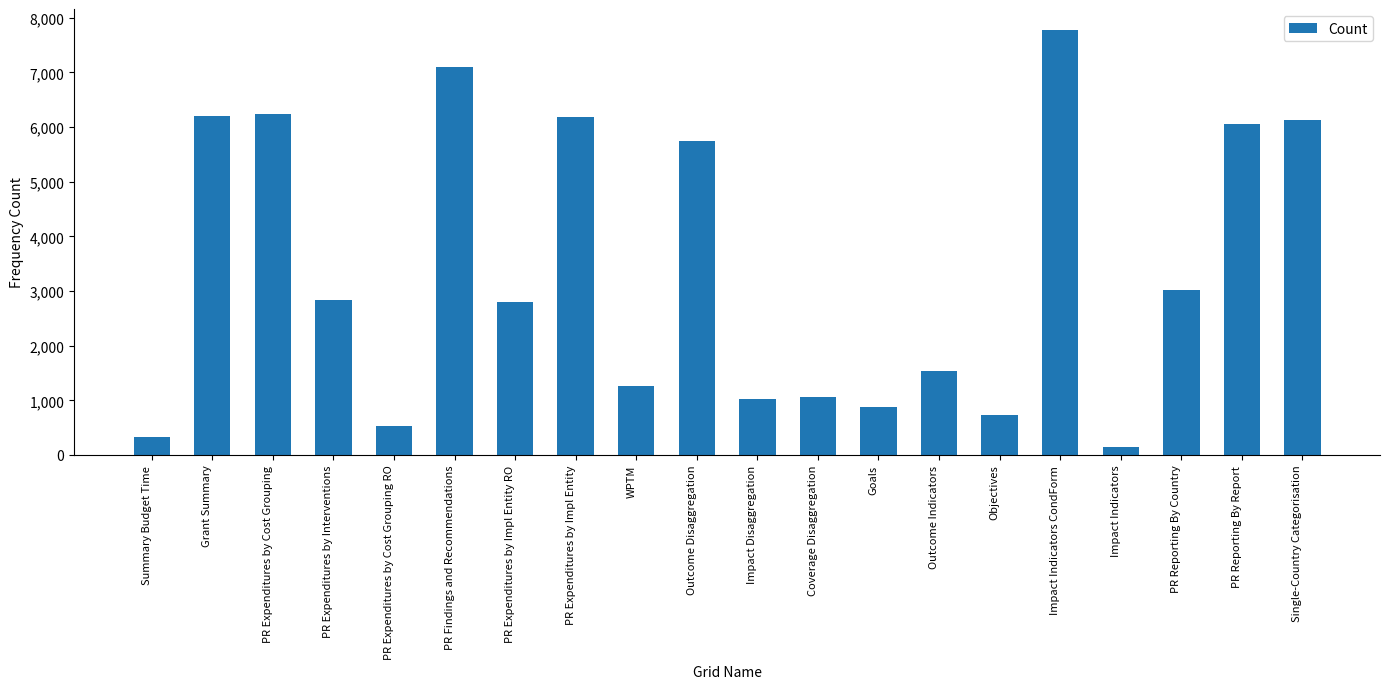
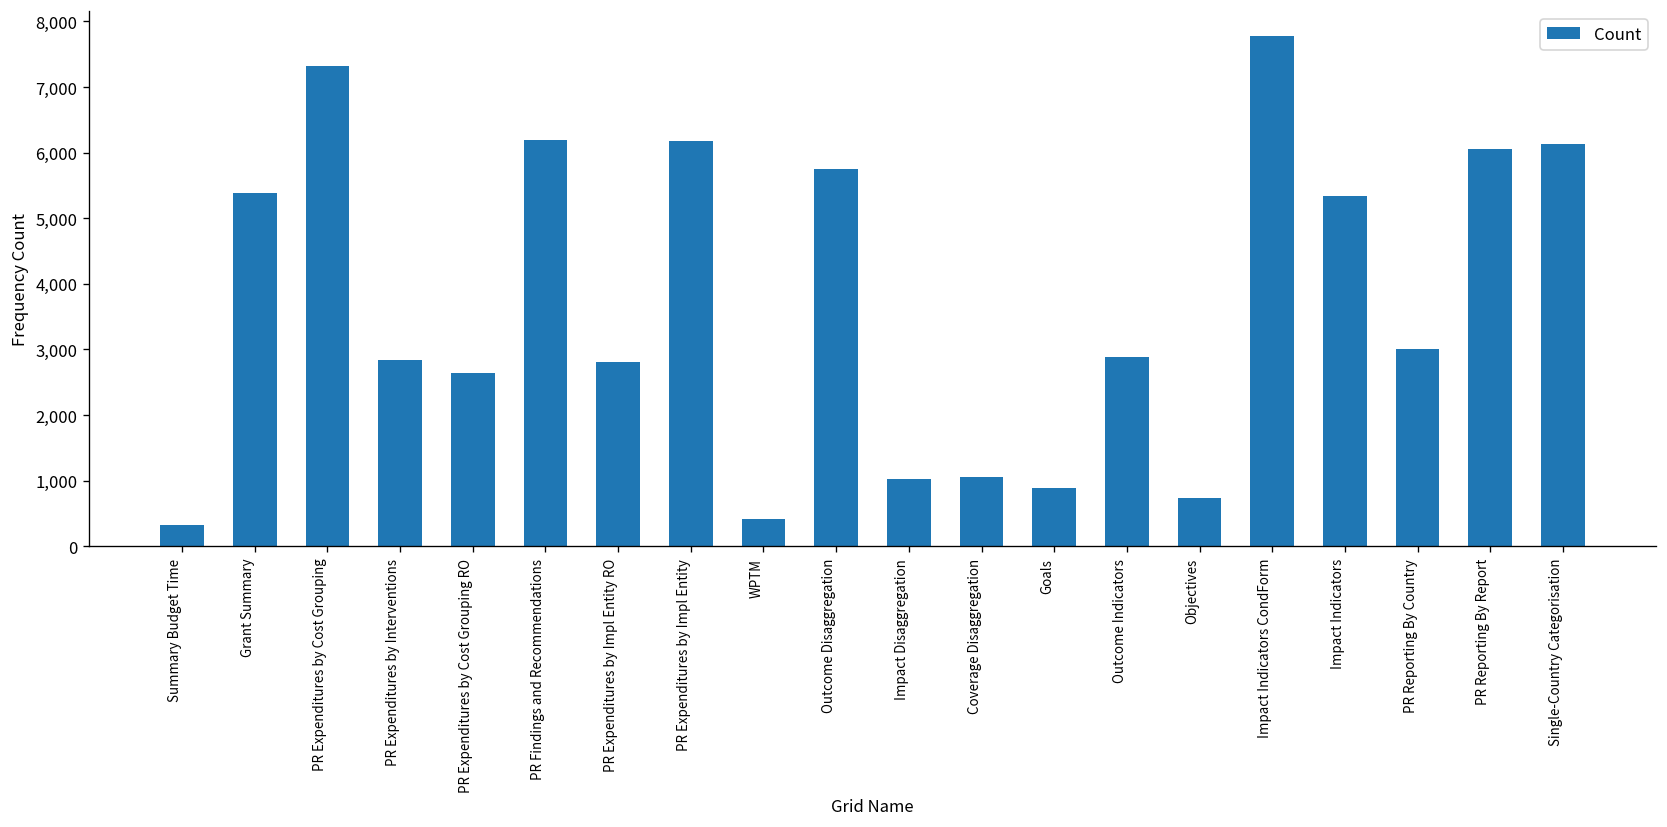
  {
    "Summary Budget Time": "300",
-   "Grant Summary": "6,200",
-   "PR Expenditures by Cost Grouping": "6,200",
+   "Grant Summary": "5,400",
+   "PR Expenditures by Cost Grouping": "7,300",
    "PR Expenditures by Interventions": "2,800",
-   "PR Expenditures by Cost Grouping RO": "500",
-   "PR Findings and Recommendations": "7,100",
+   "PR Expenditures by Cost Grouping RO": "2,600",
+   "PR Findings and Recommendations": "6,200",
    "PR Expenditures by Impl Entity RO": "2,800",
    "PR Expenditures by Impl Entity": "6,200",
-   "WPTM": "1,300",
+   "WPTM": "400",
    "Outcome Disaggregation": "5,700",
    "Impact Disaggregation": "1,000",
    "Coverage Disaggregation": "1,100",
    "Goals": "900",
-   "Outcome Indicators": "1,500",
+   "Outcome Indicators": "2,900",
    "Objectives": "700",
    "Impact Indicators CondForm": "7,800",
-   "Impact Indicators": "100",
+   "Impact Indicators": "5,300",
    "PR Reporting By Country": "3,000",
    "PR Reporting By Report": "6,100",
    "Single-Country Categorisation": "6,100"
  }
